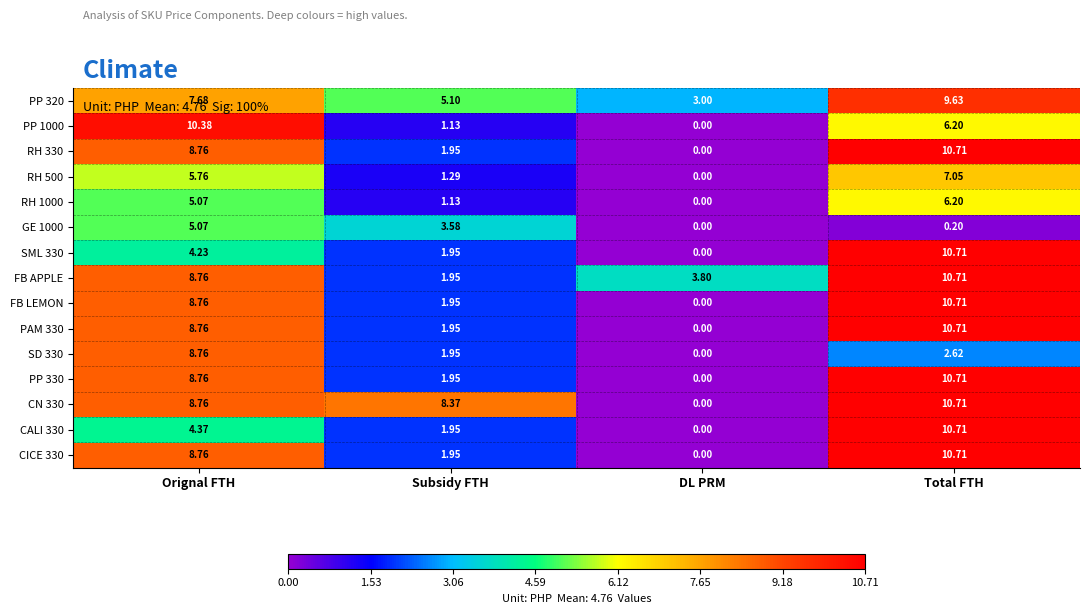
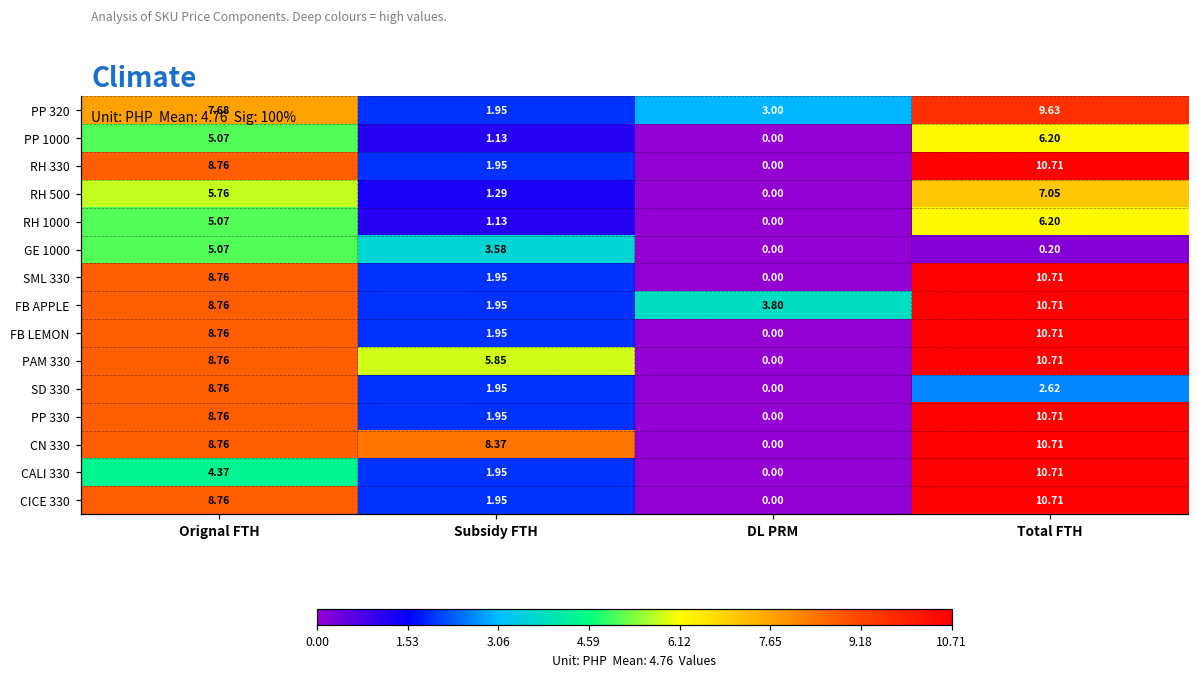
  {
    "PP 320": {
      "Orignal FTH": 7.68,
-     "Subsidy FTH": 5.10,
+     "Subsidy FTH": 1.95,
      "DL PRM": 3.00,
      "Total FTH": 9.63
    },
    "PP 1000": {
-     "Orignal FTH": 10.38,
+     "Orignal FTH": 5.07,
      "Subsidy FTH": 1.13,
      "DL PRM": 0.00,
      "Total FTH": 6.20
    },
    "RH 330": {
      "Orignal FTH": 8.76,
      "Subsidy FTH": 1.95,
      "DL PRM": 0.00,
      "Total FTH": 10.71
    },
    "RH 500": {
      "Orignal FTH": 5.76,
      "Subsidy FTH": 1.29,
      "DL PRM": 0.00,
      "Total FTH": 7.05
    },
    "RH 1000": {
      "Orignal FTH": 5.07,
      "Subsidy FTH": 1.13,
      "DL PRM": 0.00,
      "Total FTH": 6.20
    },
    "GE 1000": {
      "Orignal FTH": 5.07,
      "Subsidy FTH": 3.58,
      "DL PRM": 0.00,
      "Total FTH": 0.20
    },
    "SML 330": {
-     "Orignal FTH": 4.23,
+     "Orignal FTH": 8.76,
      "Subsidy FTH": 1.95,
      "DL PRM": 0.00,
      "Total FTH": 10.71
    },
    "FB APPLE": {
      "Orignal FTH": 8.76,
      "Subsidy FTH": 1.95,
      "DL PRM": 3.80,
      "Total FTH": 10.71
    },
    "FB LEMON": {
      "Orignal FTH": 8.76,
      "Subsidy FTH": 1.95,
      "DL PRM": 0.00,
      "Total FTH": 10.71
    },
    "PAM 330": {
      "Orignal FTH": 8.76,
-     "Subsidy FTH": 1.95,
+     "Subsidy FTH": 5.85,
      "DL PRM": 0.00,
      "Total FTH": 10.71
    },
    "SD 330": {
      "Orignal FTH": 8.76,
      "Subsidy FTH": 1.95,
      "DL PRM": 0.00,
      "Total FTH": 2.62
    },
    "PP 330": {
      "Orignal FTH": 8.76,
      "Subsidy FTH": 1.95,
      "DL PRM": 0.00,
      "Total FTH": 10.71
    },
    "CN 330": {
      "Orignal FTH": 8.76,
      "Subsidy FTH": 8.37,
      "DL PRM": 0.00,
      "Total FTH": 10.71
    },
    "CALI 330": {
      "Orignal FTH": 4.37,
      "Subsidy FTH": 1.95,
      "DL PRM": 0.00,
      "Total FTH": 10.71
    },
    "CICE 330": {
      "Orignal FTH": 8.76,
      "Subsidy FTH": 1.95,
      "DL PRM": 0.00,
      "Total FTH": 10.71
    }
  }
